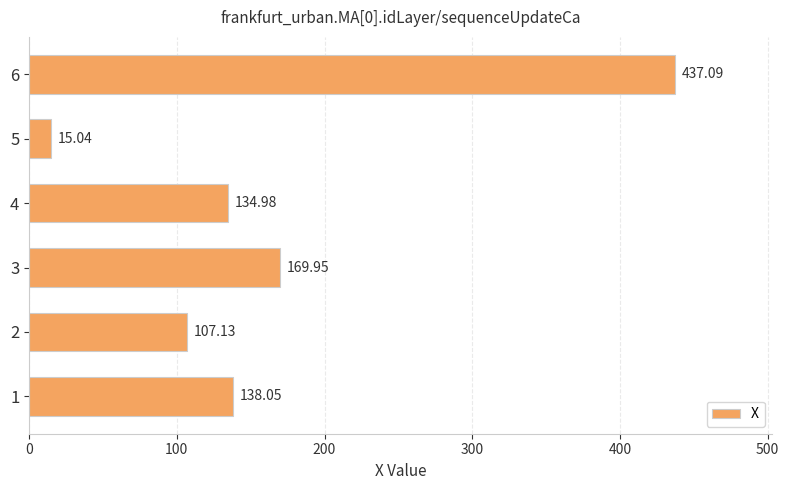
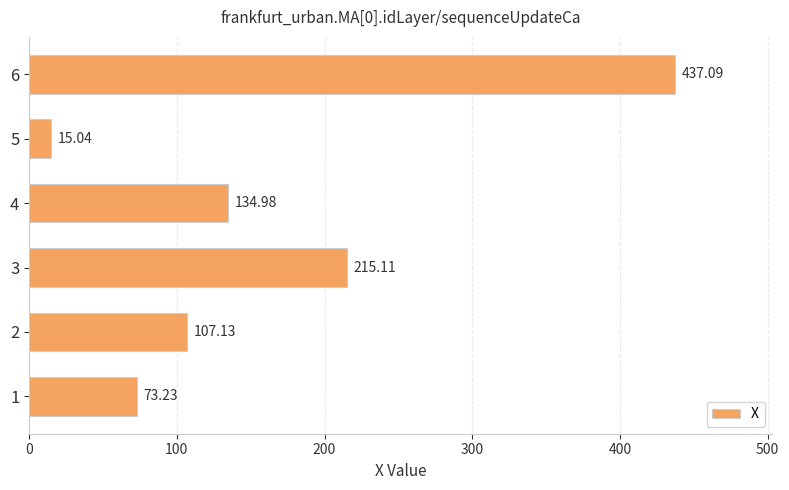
  {
    "6": 437.09,
    "5": 15.04,
    "4": 134.98,
-   "3": 169.95,
+   "3": 215.11,
    "2": 107.13,
-   "1": 138.05
+   "1": 73.23
  }
